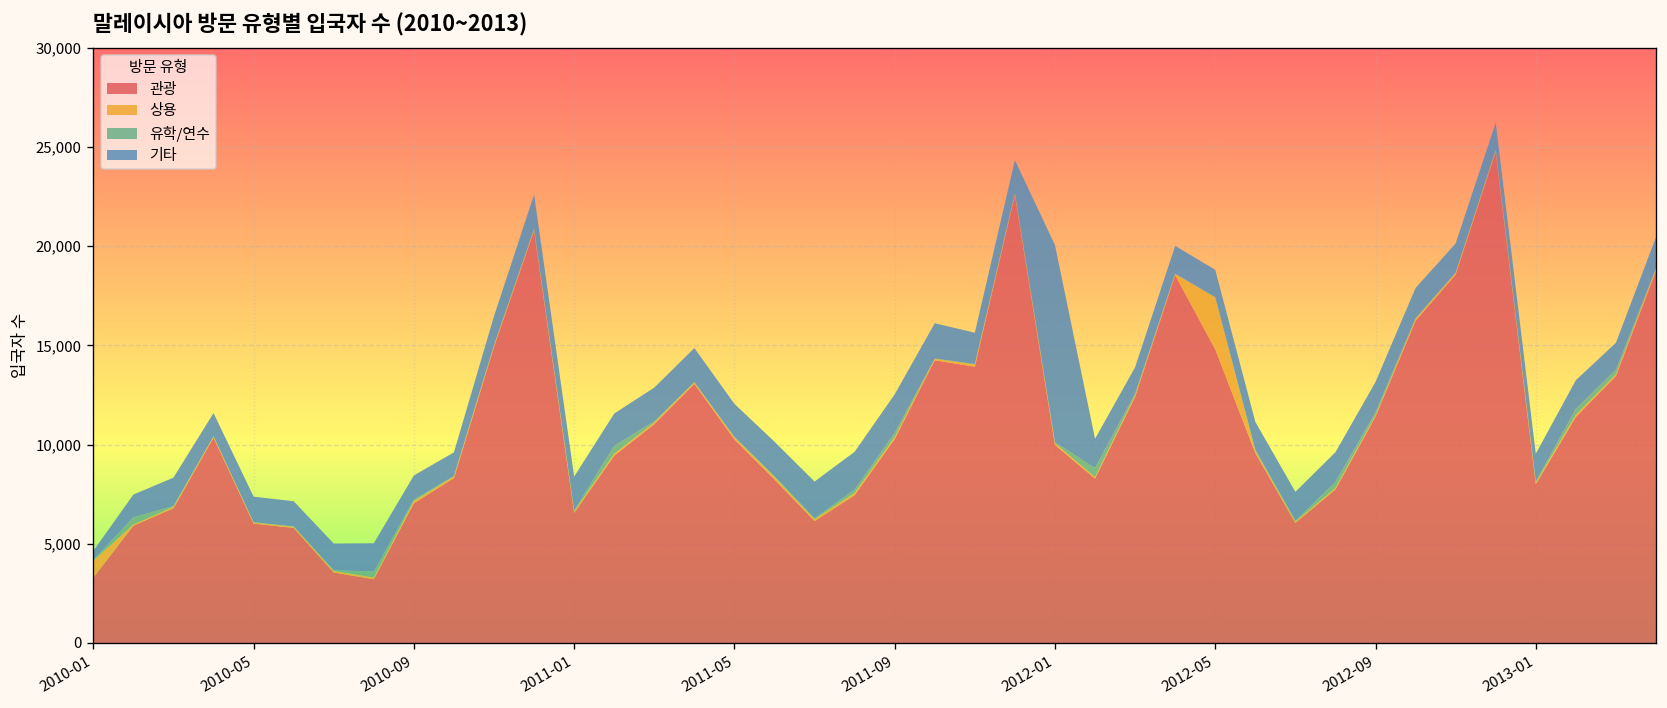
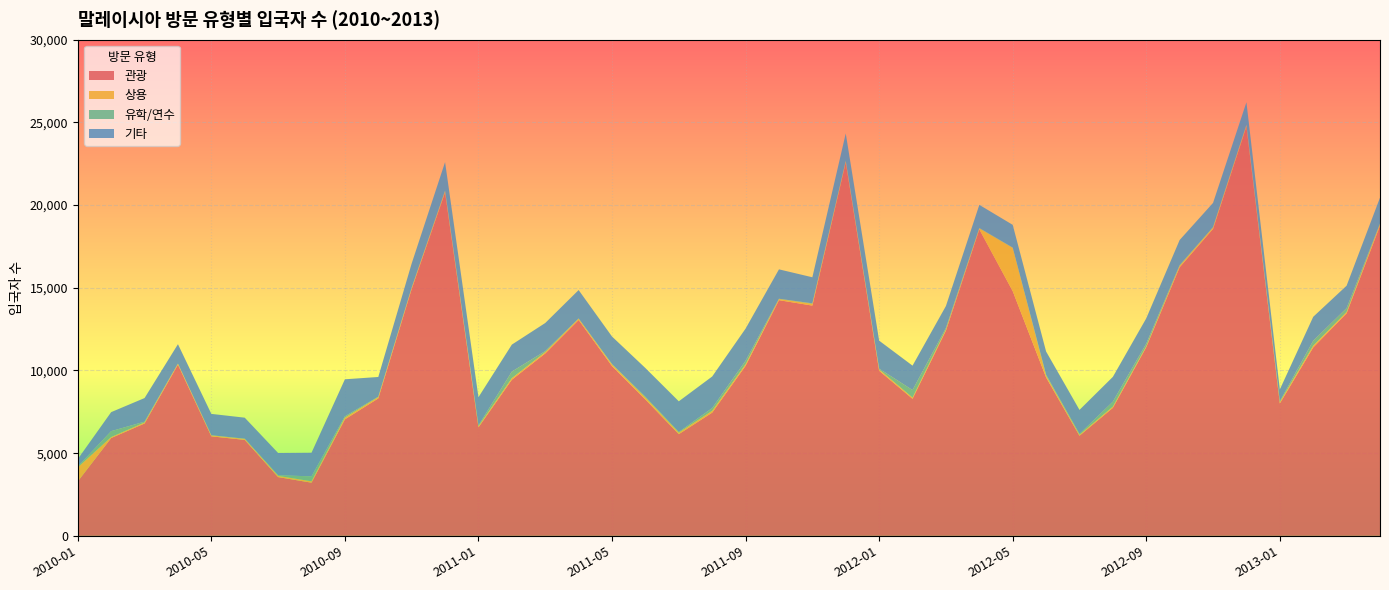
  {
    "관광": {
      "2010-01": "3,300",
      "2012-05": "14,800"
    },
    "유학/연수": {
      "2011-09": "200",
      "2012-09": "200"
    },
    "기타": {
      "2010-01": "500",
      "2010-05": "1,300",
-     "2010-09": "1,200",
+     "2010-09": "2,200",
      "2011-01": "1,700",
      "2011-05": "1,700",
      "2011-09": "1,900",
-     "2012-01": "9,900",
+     "2012-01": "1,700",
      "2012-05": "1,400",
      "2012-09": "1,500",
-     "2013-01": "1,400"
+     "2013-01": "700"
    }
  }
